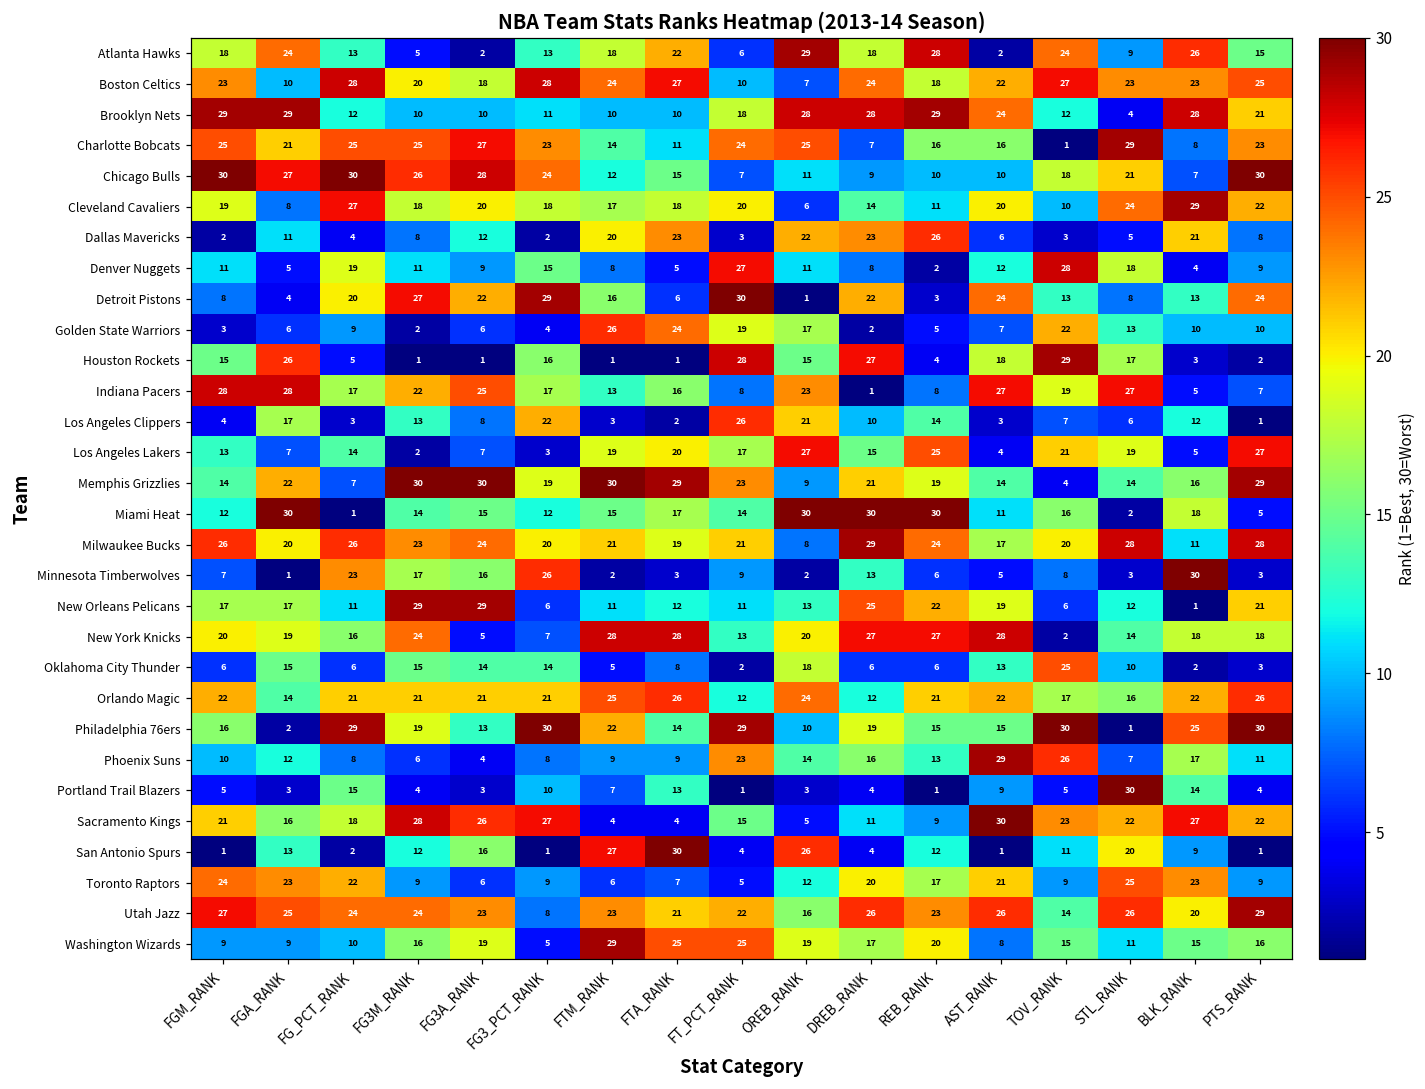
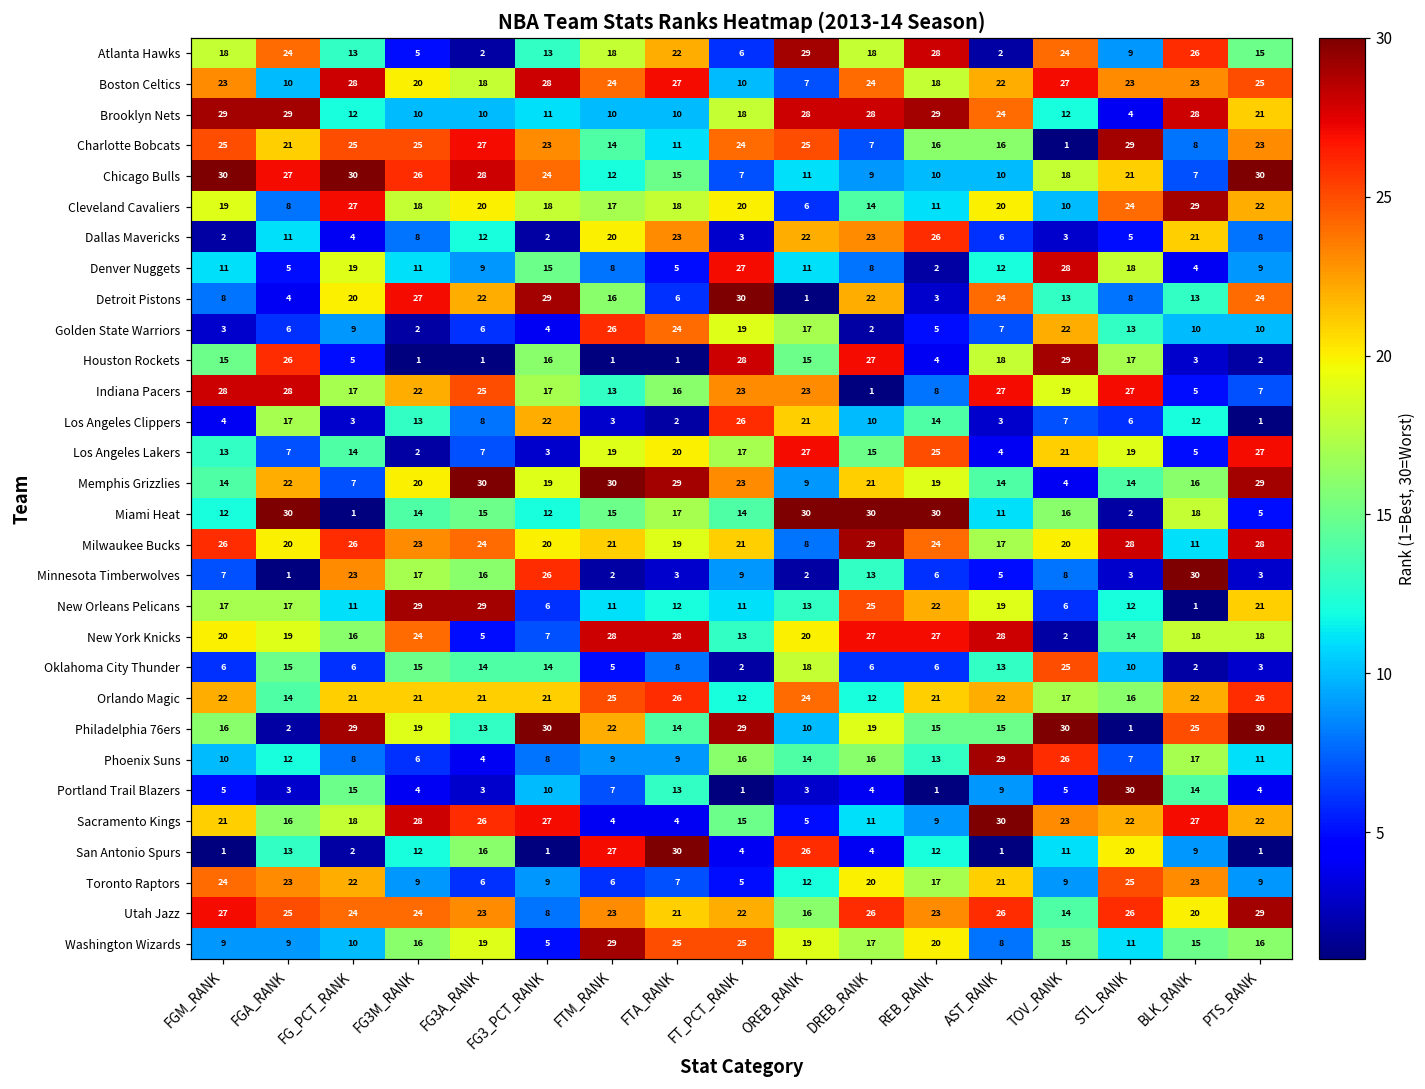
  {
    "Indiana Pacers": {
      "FGM_RANK": 28,
      "FGA_RANK": 28,
      "FG_PCT_RANK": 17,
      "FG3M_RANK": 22,
      "FG3A_RANK": 25,
      "FG3_PCT_RANK": 17,
      "FTM_RANK": 13,
      "FTA_RANK": 16,
-     "FT_PCT_RANK": 8,
+     "FT_PCT_RANK": 23,
      "OREB_RANK": 23,
      "DREB_RANK": 1,
      "REB_RANK": 8,
      "AST_RANK": 27,
      "TOV_RANK": 19,
      "STL_RANK": 27,
      "BLK_RANK": 5,
      "PTS_RANK": 7
    },
    "Memphis Grizzlies": {
      "FGM_RANK": 14,
      "FGA_RANK": 22,
      "FG_PCT_RANK": 7,
-     "FG3M_RANK": 30,
+     "FG3M_RANK": 20,
      "FG3A_RANK": 30,
      "FG3_PCT_RANK": 19,
      "FTM_RANK": 30,
      "FTA_RANK": 29,
      "FT_PCT_RANK": 23,
      "OREB_RANK": 9,
      "DREB_RANK": 21,
      "REB_RANK": 19,
      "AST_RANK": 14,
      "TOV_RANK": 4,
      "STL_RANK": 14,
      "BLK_RANK": 16,
      "PTS_RANK": 29
    },
    "Phoenix Suns": {
      "FGM_RANK": 10,
      "FGA_RANK": 12,
      "FG_PCT_RANK": 8,
      "FG3M_RANK": 6,
      "FG3A_RANK": 4,
      "FG3_PCT_RANK": 8,
      "FTM_RANK": 9,
      "FTA_RANK": 9,
-     "FT_PCT_RANK": 23,
+     "FT_PCT_RANK": 16,
      "OREB_RANK": 14,
      "DREB_RANK": 16,
      "REB_RANK": 13,
      "AST_RANK": 29,
      "TOV_RANK": 26,
      "STL_RANK": 7,
      "BLK_RANK": 17,
      "PTS_RANK": 11
    }
  }
